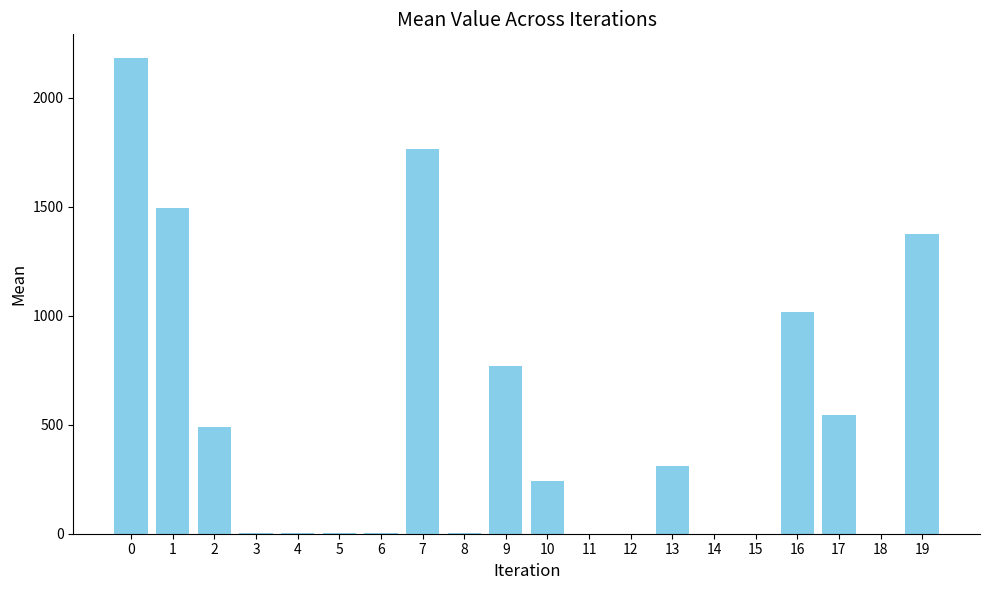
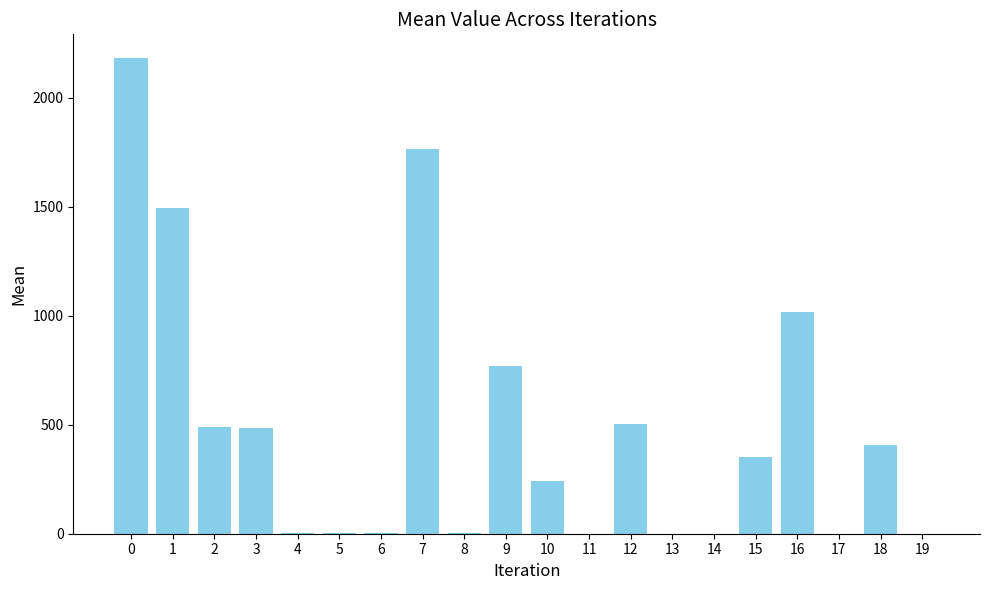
  {
    "0": 2180,
    "1": 1500,
    "2": 490,
-   "3": 0,
+   "3": 490,
    "7": 1770,
    "9": 770,
    "10": 240,
-   "12": 0,
-   "13": 310,
-   "15": 0,
+   "12": 500,
+   "13": 0,
+   "15": 350,
    "16": 1010,
-   "17": 540,
-   "18": 0,
-   "19": 1370
+   "17": 0,
+   "18": 410,
+   "19": 0
  }
